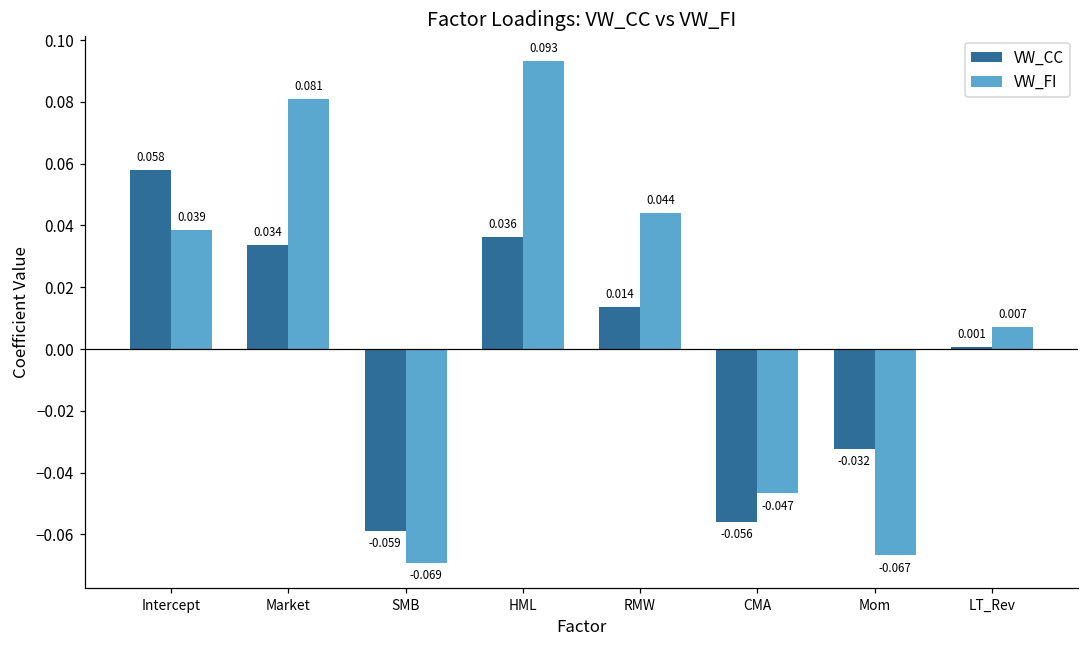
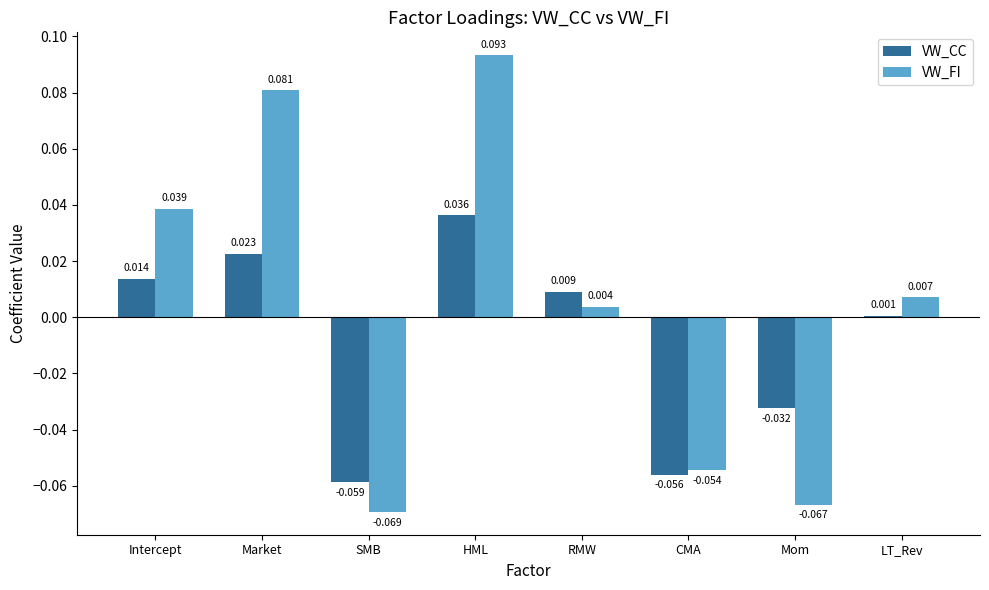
  {
    "VW_CC": {
-     "Intercept": 0.058,
-     "Market": 0.034,
+     "Intercept": 0.014,
+     "Market": 0.023,
      "SMB": -0.059,
      "HML": 0.036,
-     "RMW": 0.014,
+     "RMW": 0.009,
      "CMA": -0.056,
      "Mom": -0.032,
      "LT_Rev": 0.001
    },
    "VW_FI": {
      "Intercept": 0.039,
      "Market": 0.081,
      "SMB": -0.069,
      "HML": 0.093,
-     "RMW": 0.044,
-     "CMA": -0.047,
+     "RMW": 0.004,
+     "CMA": -0.054,
      "Mom": -0.067,
      "LT_Rev": 0.007
    }
  }
